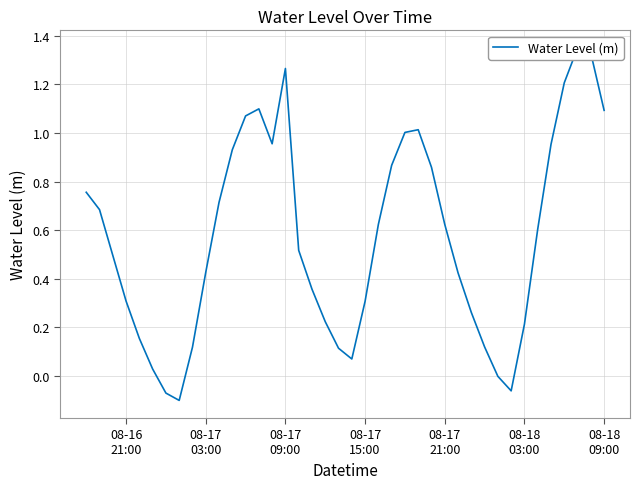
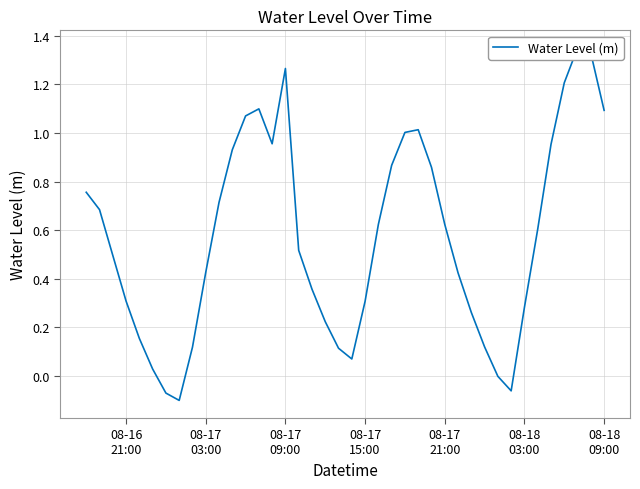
  {
    "08-16 21:00": 0.31,
    "08-17 03:00": 0.43,
    "08-17 09:00": 1.27,
    "08-17 15:00": 0.31,
    "08-17 21:00": 0.62,
-   "08-18 03:00": 0.21,
+   "08-18 03:00": 0.28,
    "08-18 09:00": 1.09
  }
